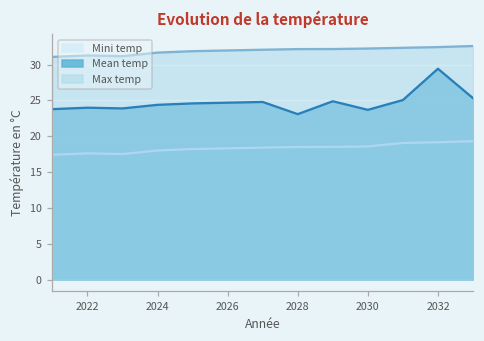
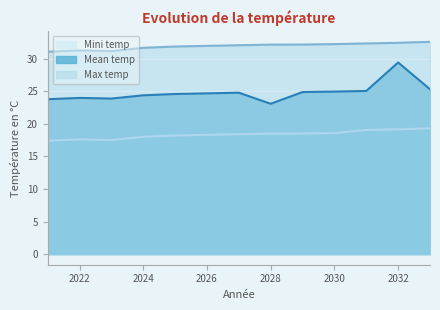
  {
    "Mean temp": {
      "2022": 24,
      "2024": 24,
      "2026": 25,
      "2028": 23,
-     "2030": 24,
+     "2030": 25,
      "2032": 29
    }
  }
